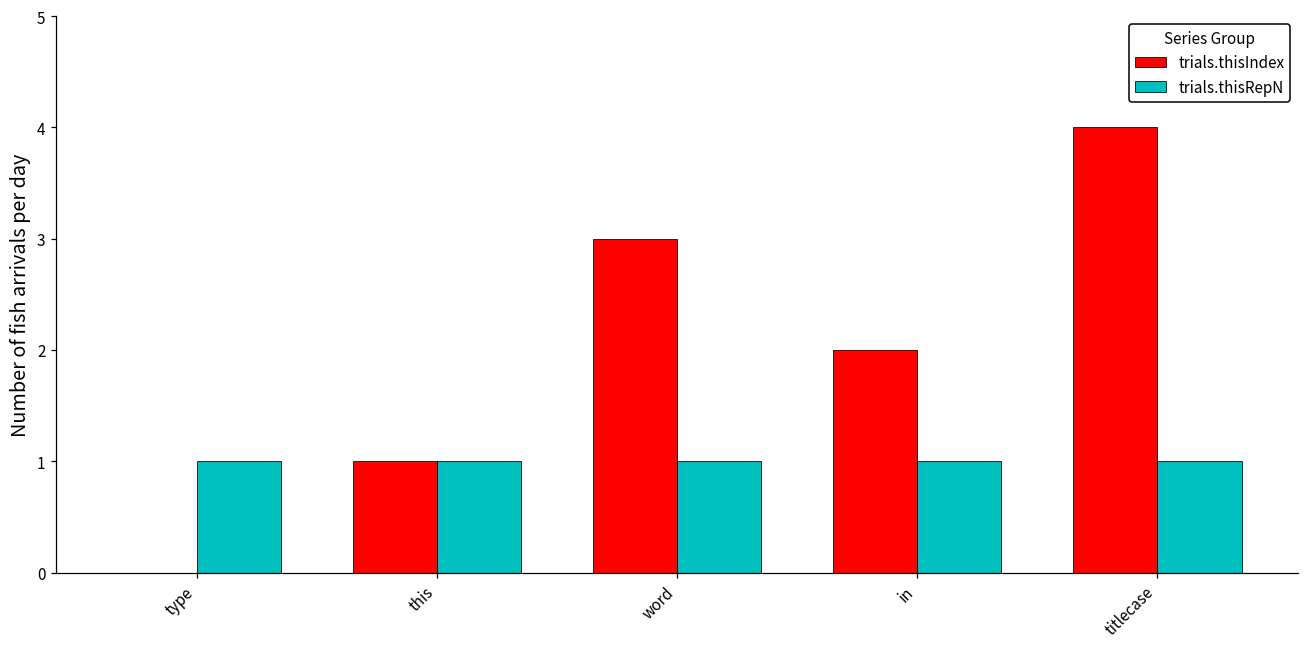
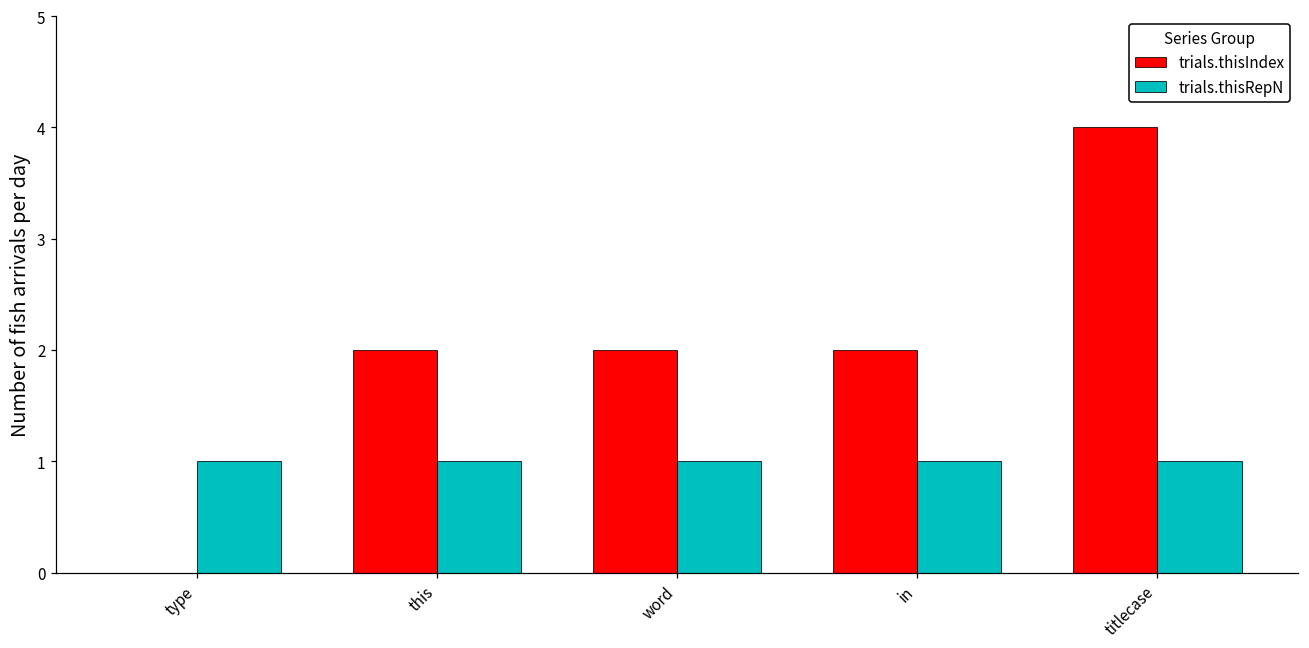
  {
    "trials.thisIndex": {
      "type": 0,
-     "this": 1,
-     "word": 3,
+     "this": 2,
+     "word": 2,
      "in": 2,
      "titlecase": 4
    },
    "trials.thisRepN": {
      "type": 1,
      "this": 1,
      "word": 1,
      "in": 1,
      "titlecase": 1
    }
  }
